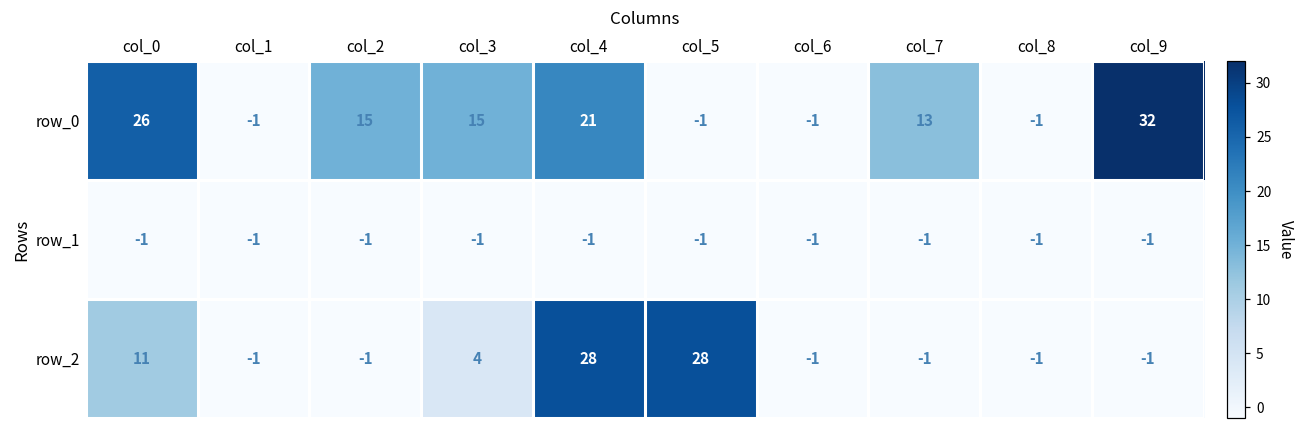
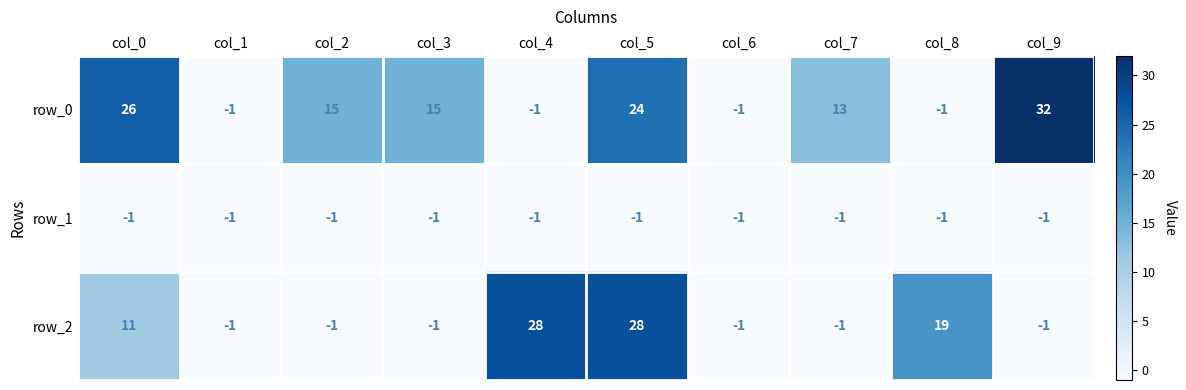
  {
    "row_0": {
      "col_0": 26,
      "col_1": -1,
-     "col_4": 21,
-     "col_5": -1,
+     "col_4": -1,
+     "col_5": 24,
      "col_6": -1,
      "col_7": 13,
      "col_8": -1,
      "col_9": 32
    },
    "row_1": {
      "col_0": -1,
      "col_1": -1,
      "col_2": -1,
      "col_3": -1,
      "col_4": -1,
      "col_5": -1,
      "col_6": -1,
      "col_7": -1,
      "col_8": -1,
      "col_9": -1
    },
    "row_2": {
      "col_0": 11,
      "col_1": -1,
      "col_2": -1,
-     "col_3": 4,
+     "col_3": -1,
      "col_4": 28,
      "col_5": 28,
      "col_6": -1,
      "col_7": -1,
-     "col_8": -1,
+     "col_8": 19,
      "col_9": -1
    }
  }
